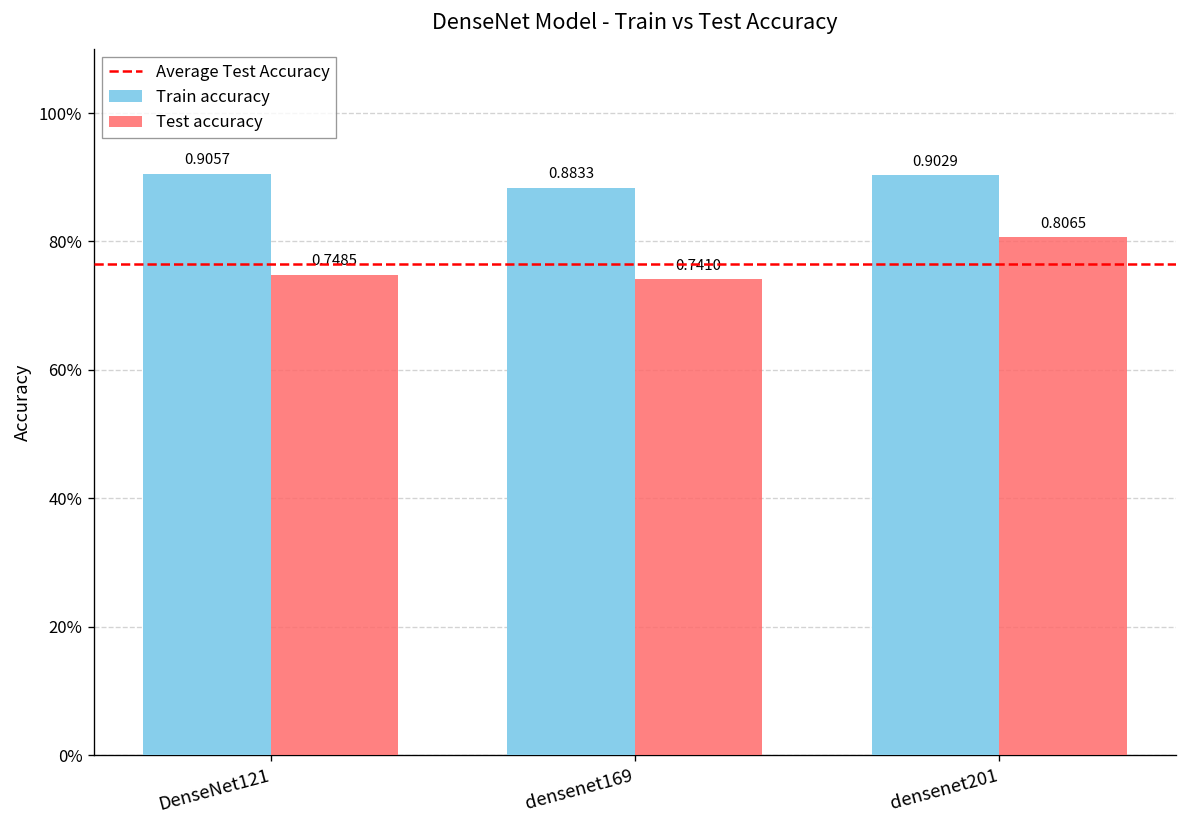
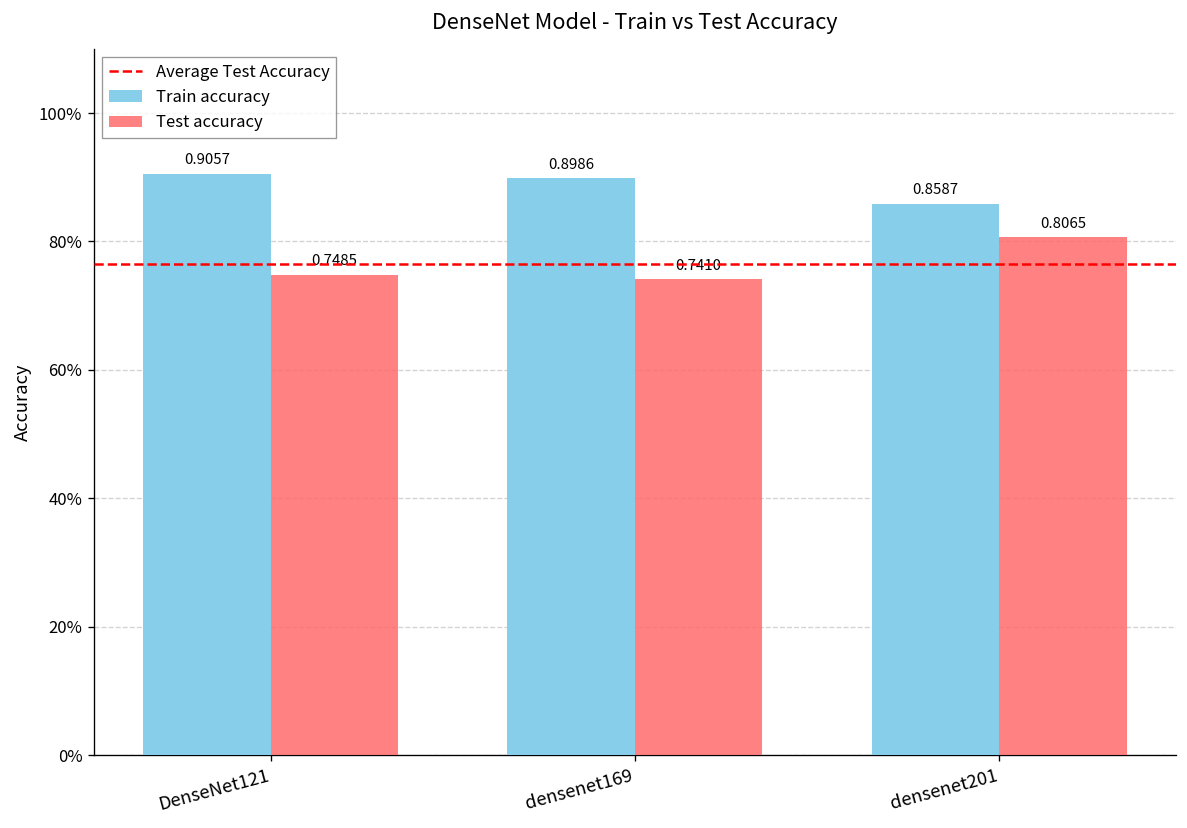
  {
    "Train accuracy": {
      "DenseNet121": 0.9057,
-     "densenet169": 0.8833,
-     "densenet201": 0.9029
+     "densenet169": 0.8986,
+     "densenet201": 0.8587
    },
    "Test accuracy": {
      "DenseNet121": 0.7485,
      "densenet169": 0.7410,
      "densenet201": 0.8065
    }
  }
